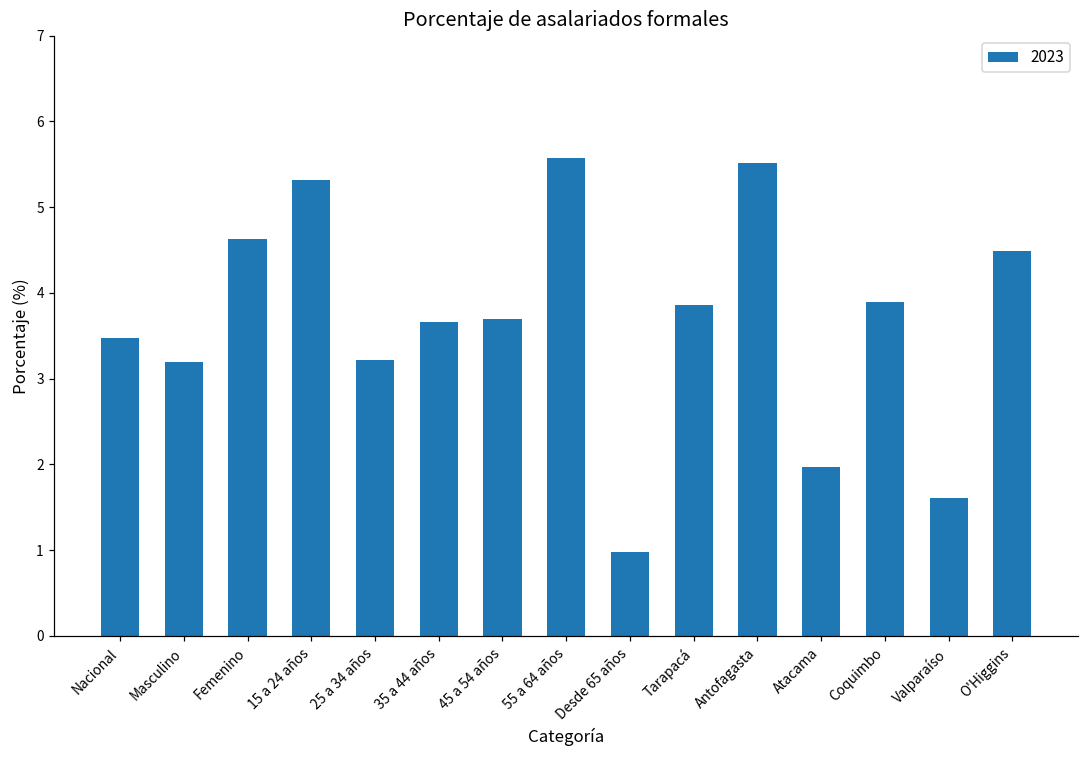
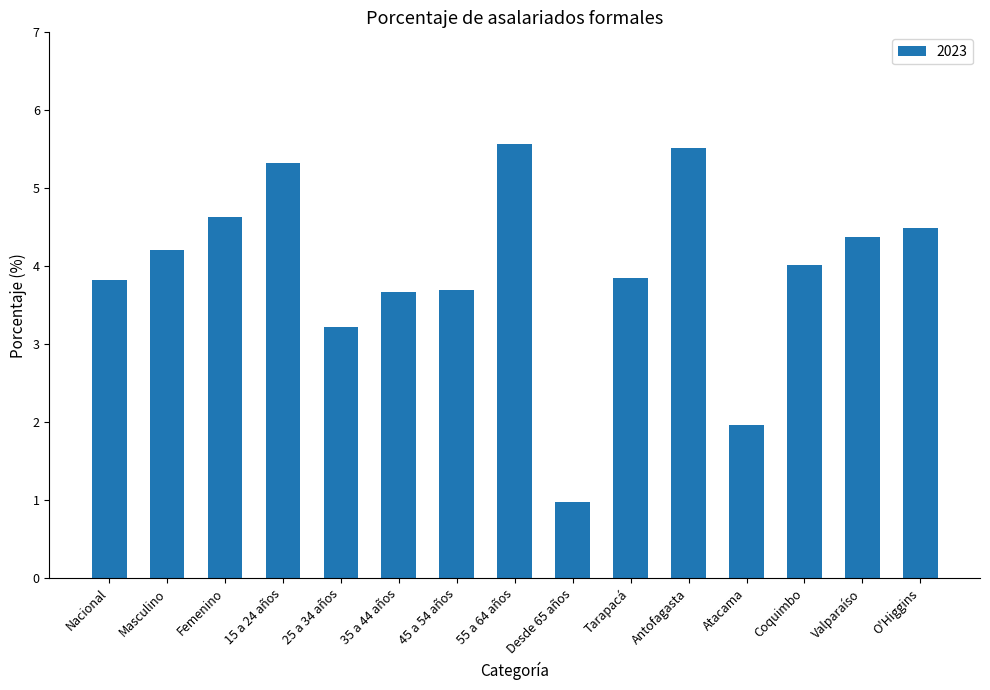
  {
-   "Nacional": 3.5,
-   "Masculino": 3.2,
+   "Nacional": 3.8,
+   "Masculino": 4.2,
    "Femenino": 4.6,
    "15 a 24 años": 5.3,
    "25 a 34 años": 3.2,
    "35 a 44 años": 3.7,
    "45 a 54 años": 3.7,
    "55 a 64 años": 5.6,
    "Desde 65 años": 1.0,
    "Tarapacá": 3.9,
    "Antofagasta": 5.5,
    "Atacama": 2.0,
-   "Coquimbo": 3.9,
-   "Valparaíso": 1.6,
+   "Coquimbo": 4.0,
+   "Valparaíso": 4.4,
    "O'Higgins": 4.5
  }
